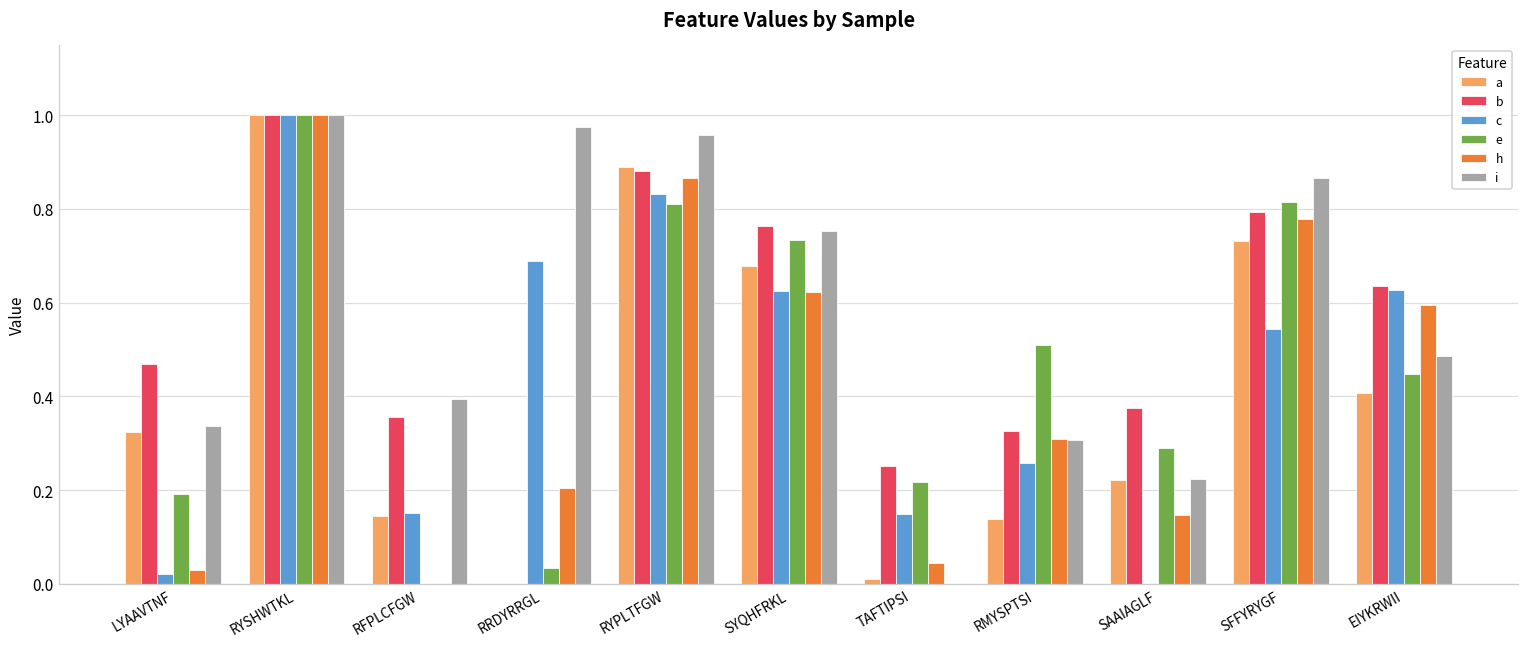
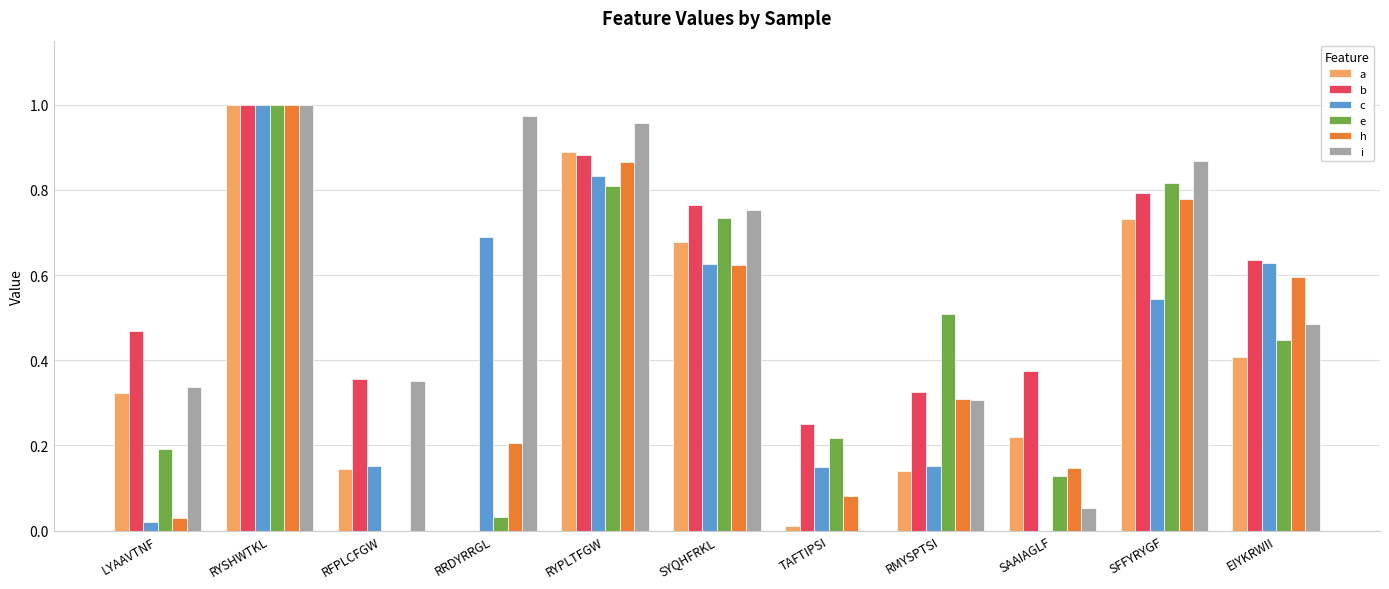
  {
    "a": {
      "LYAAVTNF": 0.32,
      "RYSHWTKL": 1.00,
      "RFPLCFGW": 0.14,
      "RRDYRRGL": 0.00,
      "RYPLTFGW": 0.89,
      "SYQHFRKL": 0.68,
      "TAFTIPSI": 0.01,
      "RMYSPTSI": 0.14,
      "SAAIAGLF": 0.22,
      "SFFYRYGF": 0.73,
      "EIYKRWII": 0.41
    },
    "b": {
      "LYAAVTNF": 0.47,
      "RYSHWTKL": 1.00,
      "RFPLCFGW": 0.36,
      "RRDYRRGL": 0.00,
      "RYPLTFGW": 0.88,
      "SYQHFRKL": 0.76,
      "TAFTIPSI": 0.25,
      "RMYSPTSI": 0.33,
      "SAAIAGLF": 0.37,
      "SFFYRYGF": 0.79,
      "EIYKRWII": 0.63
    },
    "c": {
      "LYAAVTNF": 0.02,
      "RYSHWTKL": 1.00,
      "RFPLCFGW": 0.15,
      "RRDYRRGL": 0.69,
      "RYPLTFGW": 0.83,
      "SYQHFRKL": 0.63,
      "TAFTIPSI": 0.15,
-     "RMYSPTSI": 0.26,
+     "RMYSPTSI": 0.15,
      "SAAIAGLF": 0.00,
      "SFFYRYGF": 0.54,
      "EIYKRWII": 0.63
    },
    "e": {
      "LYAAVTNF": 0.19,
      "RYSHWTKL": 1.00,
      "RFPLCFGW": 0.00,
      "RRDYRRGL": 0.03,
      "RYPLTFGW": 0.81,
      "SYQHFRKL": 0.73,
      "TAFTIPSI": 0.22,
      "RMYSPTSI": 0.51,
-     "SAAIAGLF": 0.29,
+     "SAAIAGLF": 0.13,
      "SFFYRYGF": 0.82,
      "EIYKRWII": 0.45
    },
    "h": {
      "LYAAVTNF": 0.03,
      "RYSHWTKL": 1.00,
      "RFPLCFGW": 0.00,
      "RRDYRRGL": 0.21,
      "RYPLTFGW": 0.87,
      "SYQHFRKL": 0.62,
-     "TAFTIPSI": 0.04,
+     "TAFTIPSI": 0.08,
      "RMYSPTSI": 0.31,
      "SAAIAGLF": 0.15,
      "SFFYRYGF": 0.78,
      "EIYKRWII": 0.60
    },
    "i": {
      "LYAAVTNF": 0.34,
      "RYSHWTKL": 1.00,
-     "RFPLCFGW": 0.39,
+     "RFPLCFGW": 0.35,
      "RRDYRRGL": 0.97,
      "RYPLTFGW": 0.96,
      "SYQHFRKL": 0.75,
      "TAFTIPSI": 0.00,
      "RMYSPTSI": 0.31,
-     "SAAIAGLF": 0.22,
+     "SAAIAGLF": 0.05,
      "SFFYRYGF": 0.87,
      "EIYKRWII": 0.49
    }
  }
